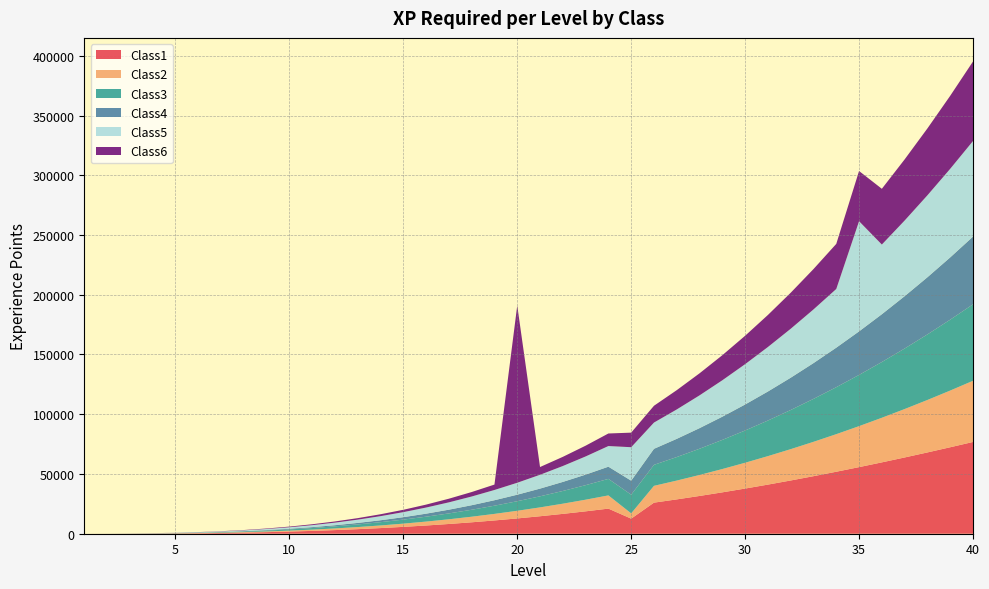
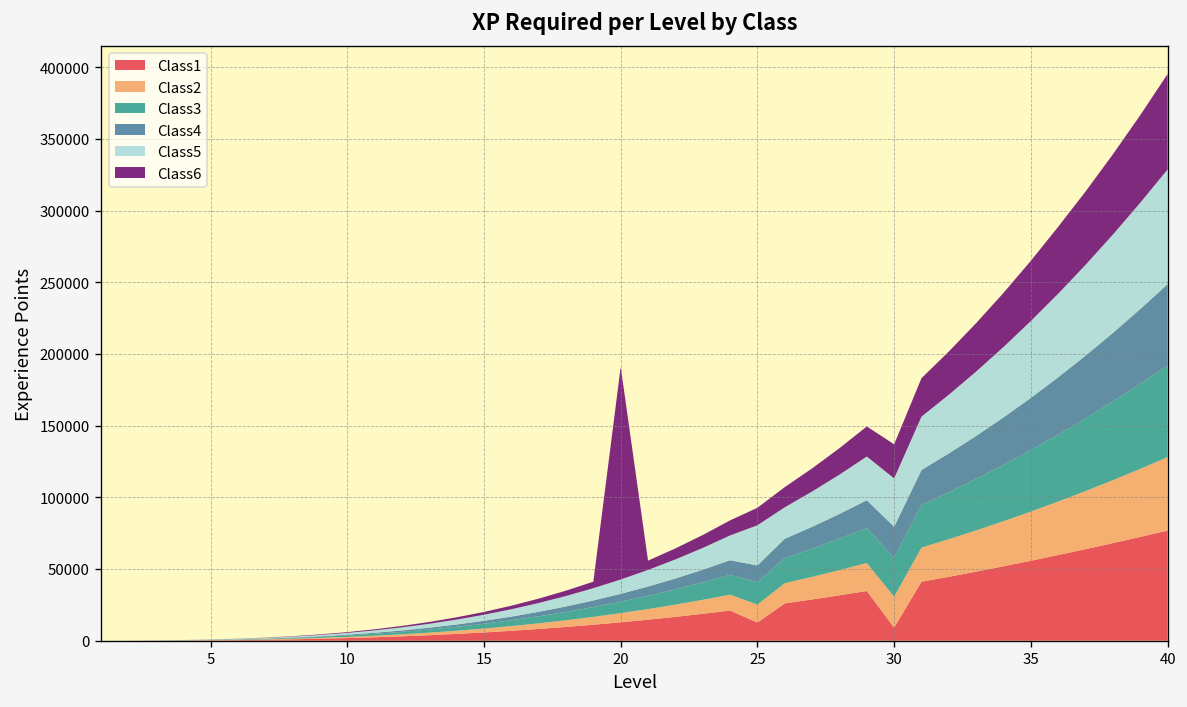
  {
    "Class1": {
      "15": 6000,
      "20": 13000,
      "25": 13000,
-     "30": 38000,
+     "30": 9000,
      "35": 56000,
      "40": 77000
    },
    "Class2": {
      "15": 3000,
      "20": 6000,
-     "25": 4000,
+     "25": 13000,
      "30": 22000,
      "35": 34000,
      "40": 51000
    },
    "Class5": {
      "20": 10000,
      "25": 28000,
      "30": 34000,
-     "35": 92000,
+     "35": 54000,
      "40": 80000
    },
    "Class6": {
      "20": 148000,
      "25": 12000,
      "30": 24000,
      "35": 42000,
      "40": 67000
    }
  }
